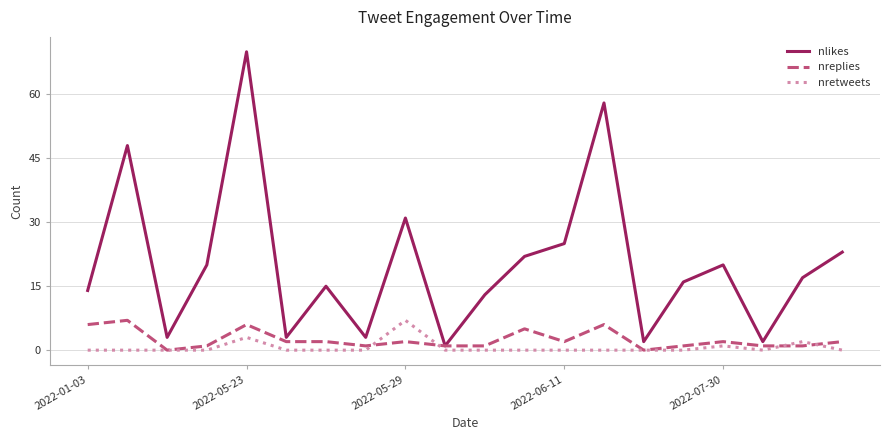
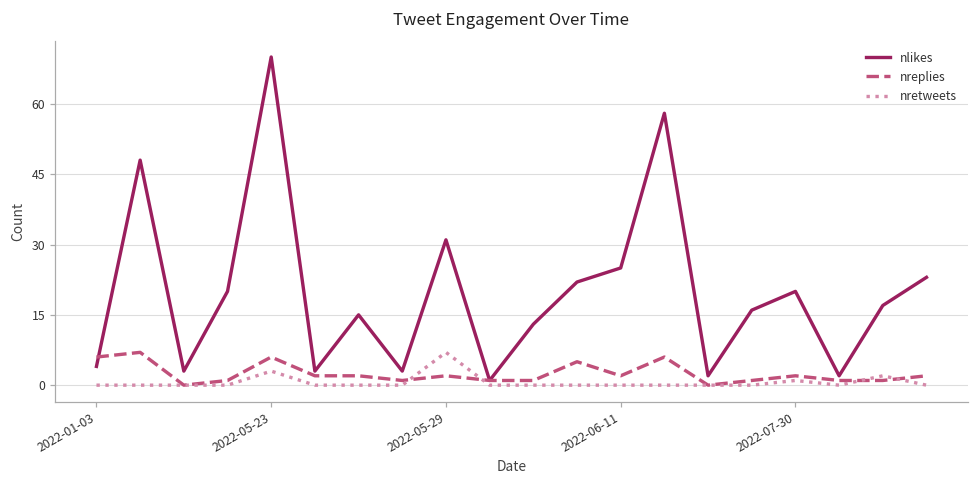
  {
    "nlikes": {
-     "2022-01-03": 14,
+     "2022-01-03": 4,
      "2022-05-29": 31,
      "2022-07-30": 20
    },
    "nreplies": {
      "2022-01-03": 6,
      "2022-05-29": 2,
      "2022-07-30": 2
    },
    "nretweets": {
      "2022-01-03": 0,
      "2022-05-29": 7,
      "2022-07-30": 1
    }
  }
